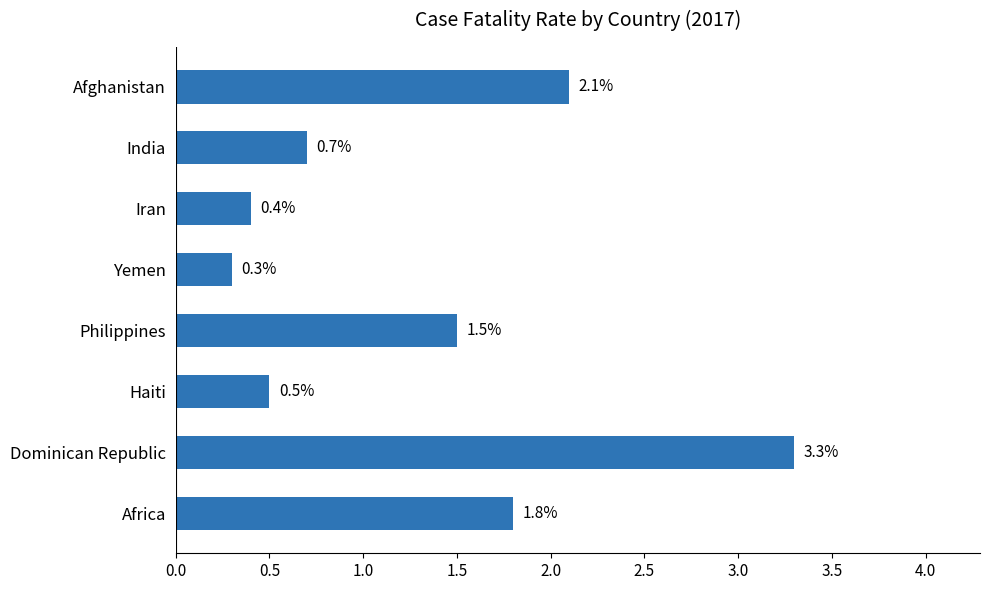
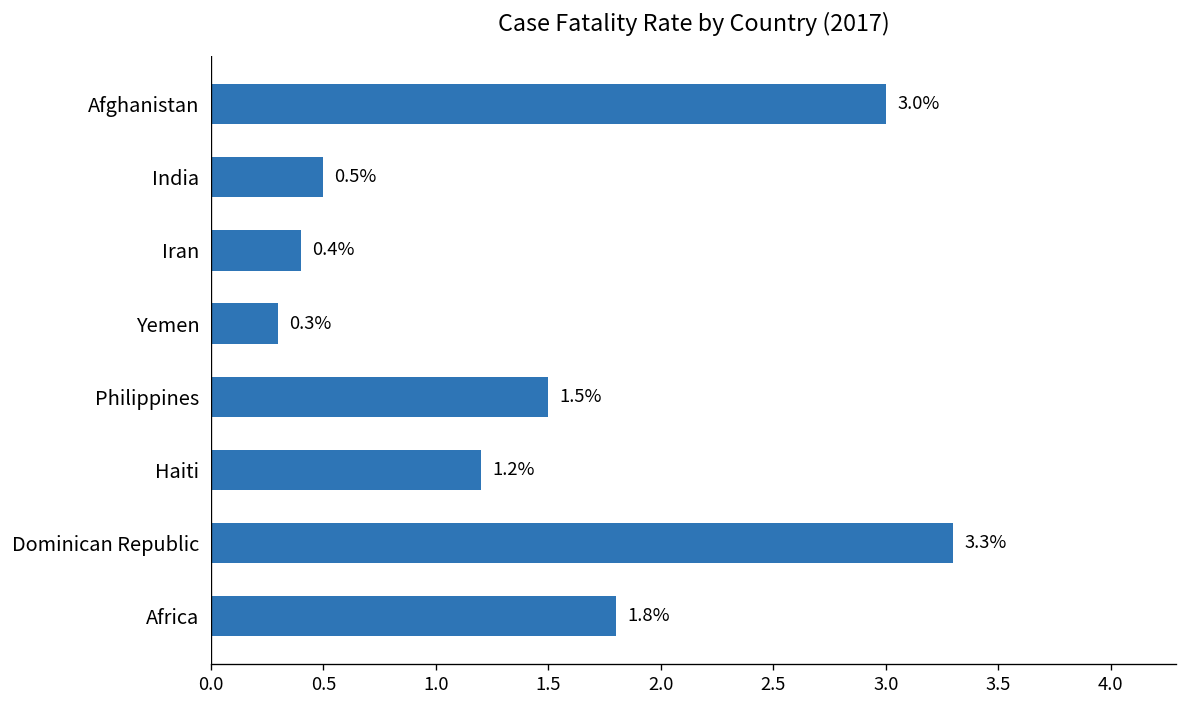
  {
-   "Afghanistan": "2.1%",
-   "India": "0.7%",
+   "Afghanistan": "3.0%",
+   "India": "0.5%",
    "Iran": "0.4%",
    "Yemen": "0.3%",
    "Philippines": "1.5%",
-   "Haiti": "0.5%",
+   "Haiti": "1.2%",
    "Dominican Republic": "3.3%",
    "Africa": "1.8%"
  }
